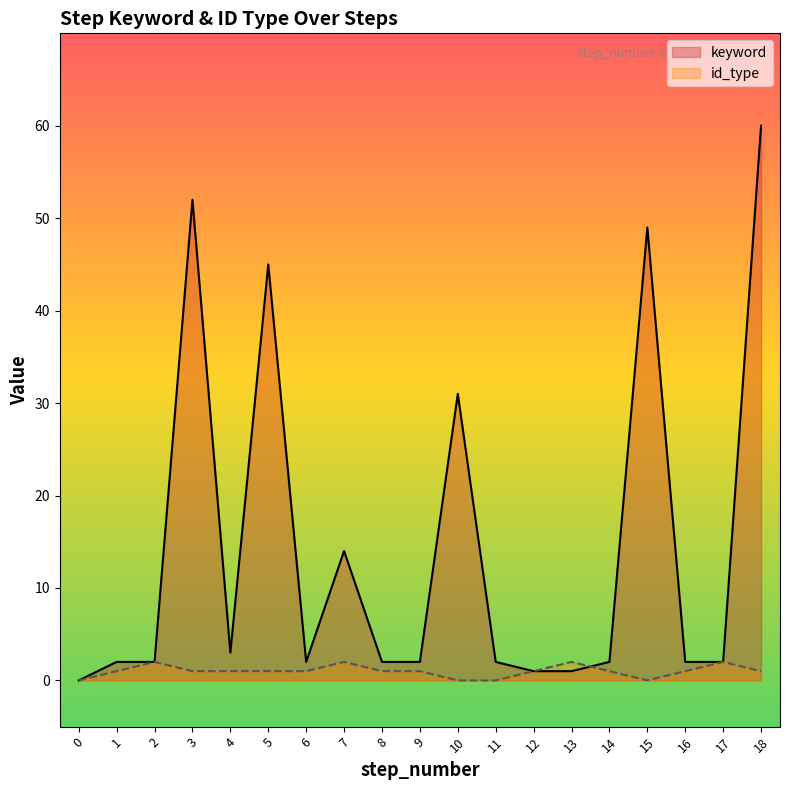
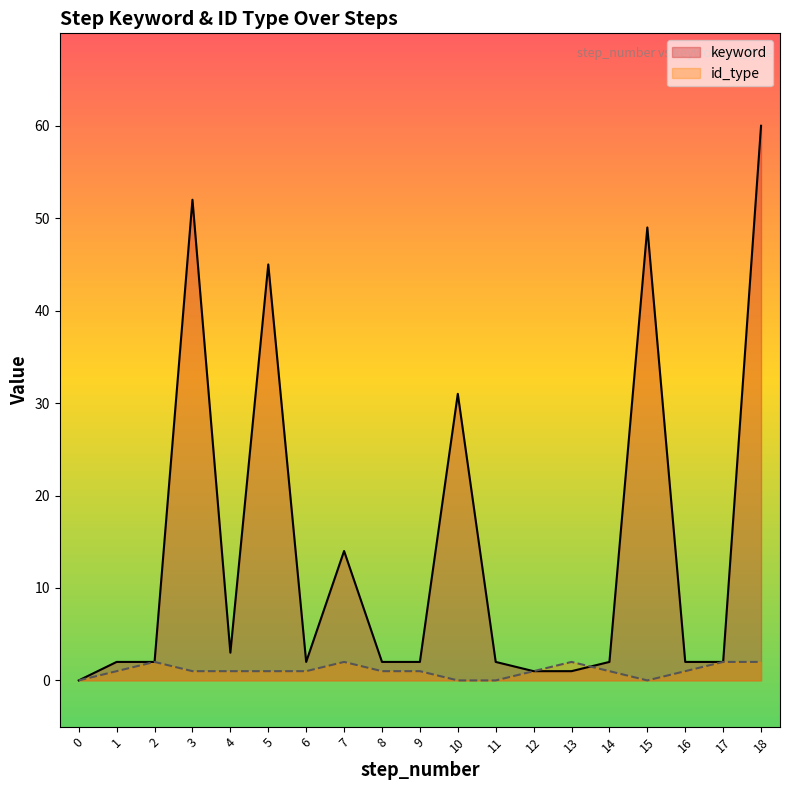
  {
    "keyword": {
      "1": 2,
      "3": 52,
      "4": 3,
      "5": 45,
      "6": 2,
      "7": 14,
      "8": 2,
      "9": 2,
      "10": 31,
      "11": 2,
      "13": 1,
      "14": 2,
      "15": 49,
      "16": 2,
      "18": 60
    },
    "id_type": {
      "1": 1,
      "3": 1,
      "4": 1,
      "5": 1,
      "6": 1,
      "7": 2,
      "8": 1,
      "9": 1,
      "10": 0,
      "11": 0,
      "13": 2,
      "14": 1,
      "15": 0,
      "16": 1,
-     "18": 1
+     "18": 2
    }
  }
